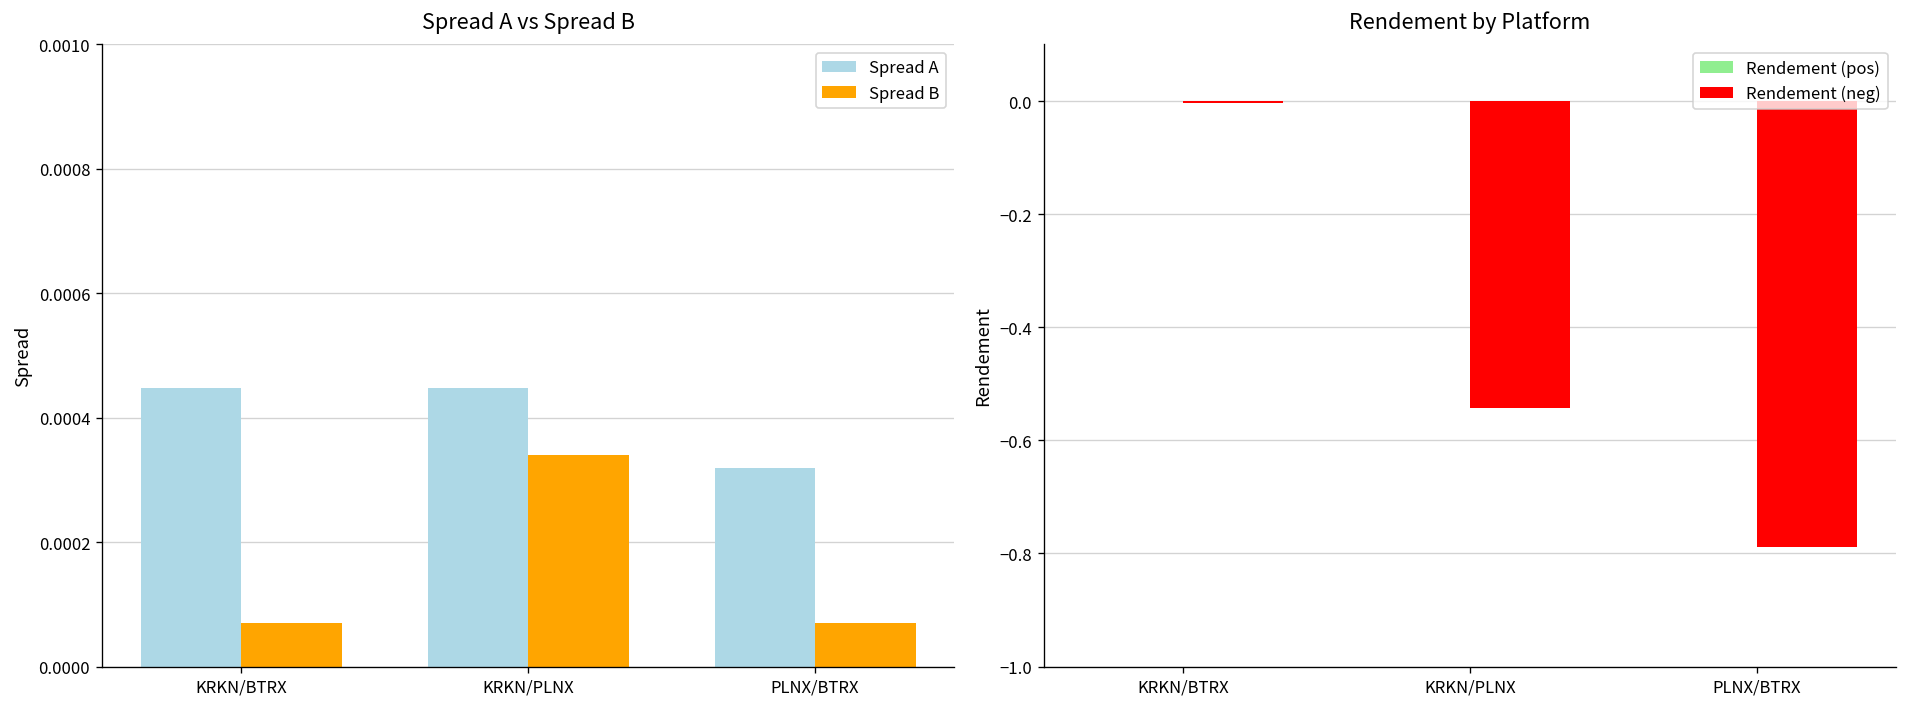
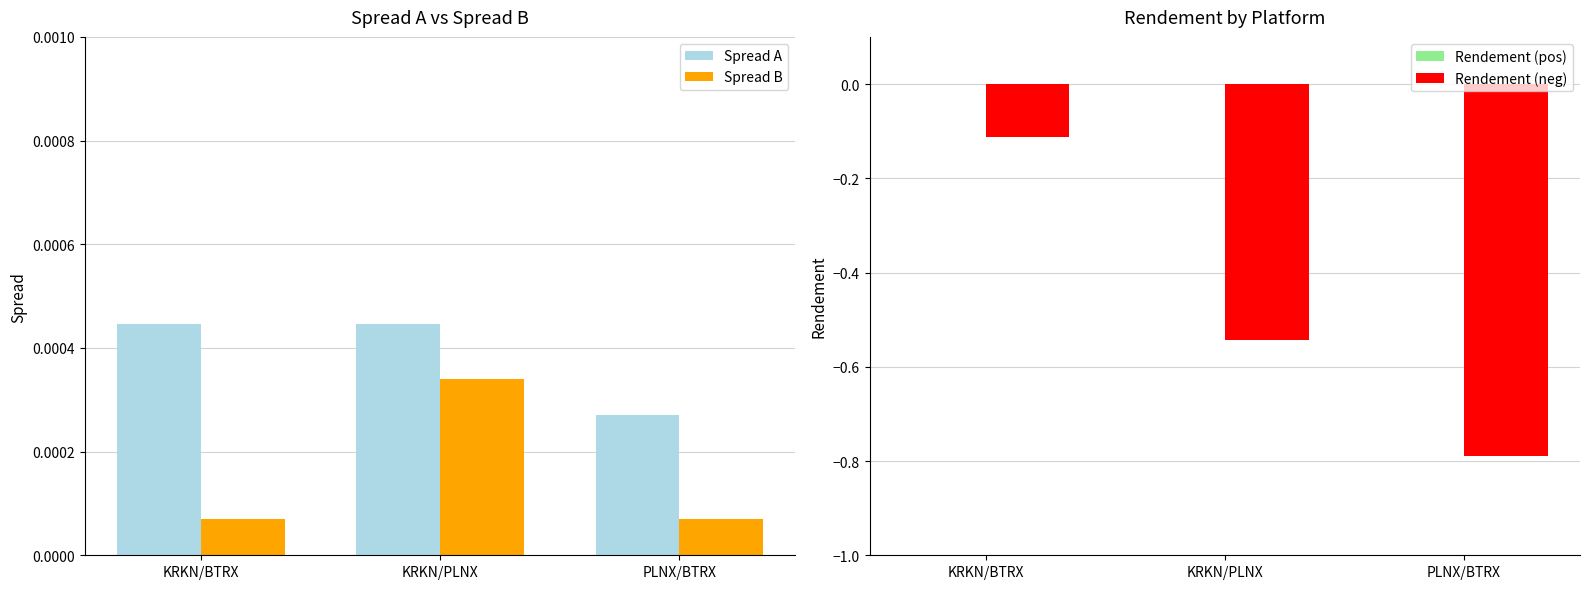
  {
    "Spread A vs Spread B": {
      "Spread A": {
        "KRKN/BTRX": 0.00045,
        "KRKN/PLNX": 0.00045,
-       "PLNX/BTRX": 0.00032
+       "PLNX/BTRX": 0.00027
      },
      "Spread B": {
        "KRKN/BTRX": 0.00007,
        "KRKN/PLNX": 0.00034,
        "PLNX/BTRX": 0.00007
      }
    },
    "Rendement by Platform": {
      "Rendement (pos)": {
        "KRKN/BTRX": 0.00,
        "KRKN/PLNX": 0.00
      },
      "Rendement (neg)": {
-       "KRKN/BTRX": 0.00,
+       "KRKN/BTRX": -0.11,
        "KRKN/PLNX": -0.54,
        "PLNX/BTRX": -0.79
      }
    }
  }
